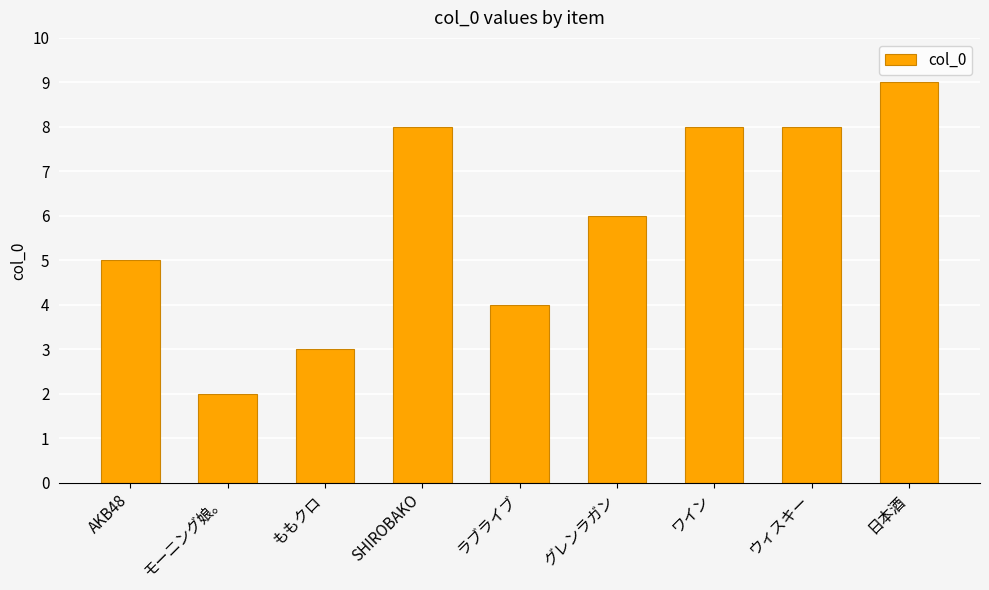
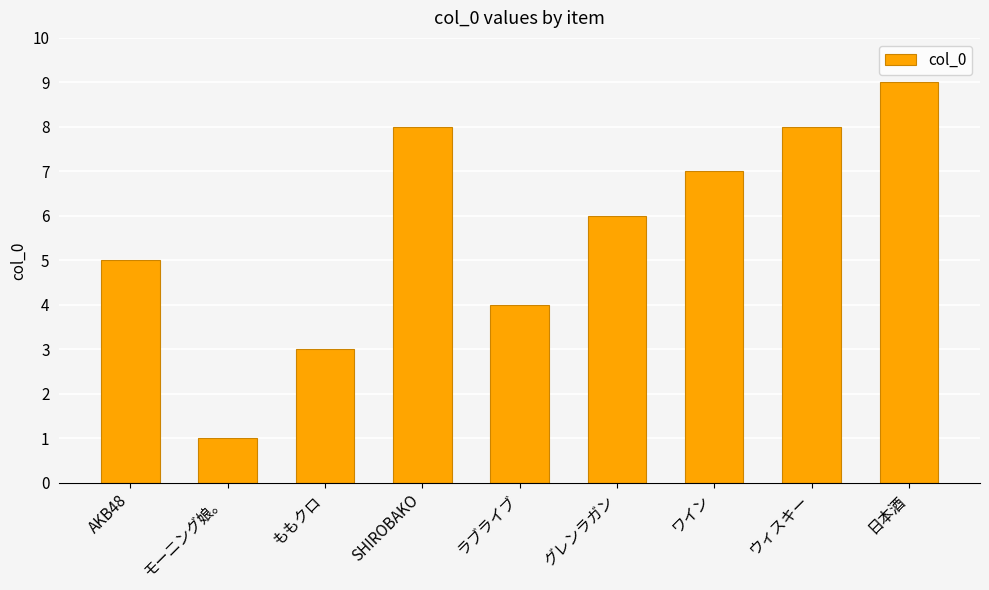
  {
    "AKB48": 5,
-   "モーニング娘。": 2,
+   "モーニング娘。": 1,
    "ももクロ": 3,
    "SHIROBAKO": 8,
    "ラブライブ": 4,
    "グレンラガン": 6,
-   "ワイン": 8,
+   "ワイン": 7,
    "ウィスキー": 8,
    "日本酒": 9
  }
